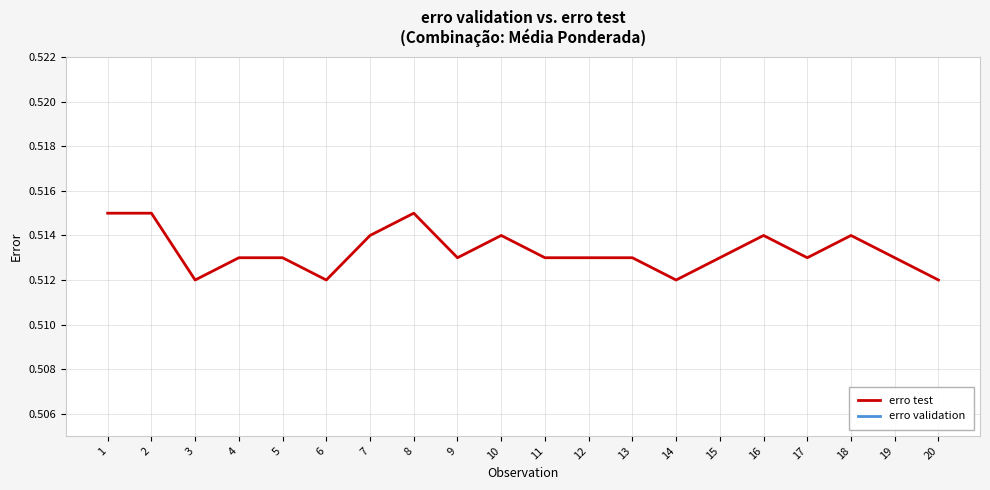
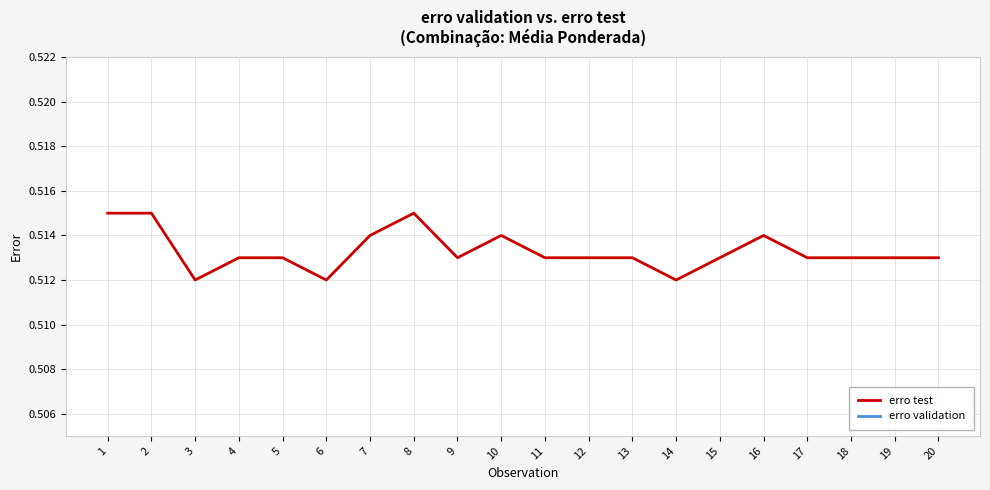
  {
    "erro test": {
      "1": 0.515,
      "2": 0.515,
      "3": 0.512,
      "4": 0.513,
      "5": 0.513,
      "6": 0.512,
      "7": 0.514,
      "8": 0.515,
      "9": 0.513,
      "10": 0.514,
      "11": 0.513,
      "12": 0.513,
      "13": 0.513,
      "14": 0.512,
      "15": 0.513,
      "16": 0.514,
      "17": 0.513,
-     "18": 0.514,
+     "18": 0.513,
      "19": 0.513,
-     "20": 0.512
+     "20": 0.513
    }
  }
